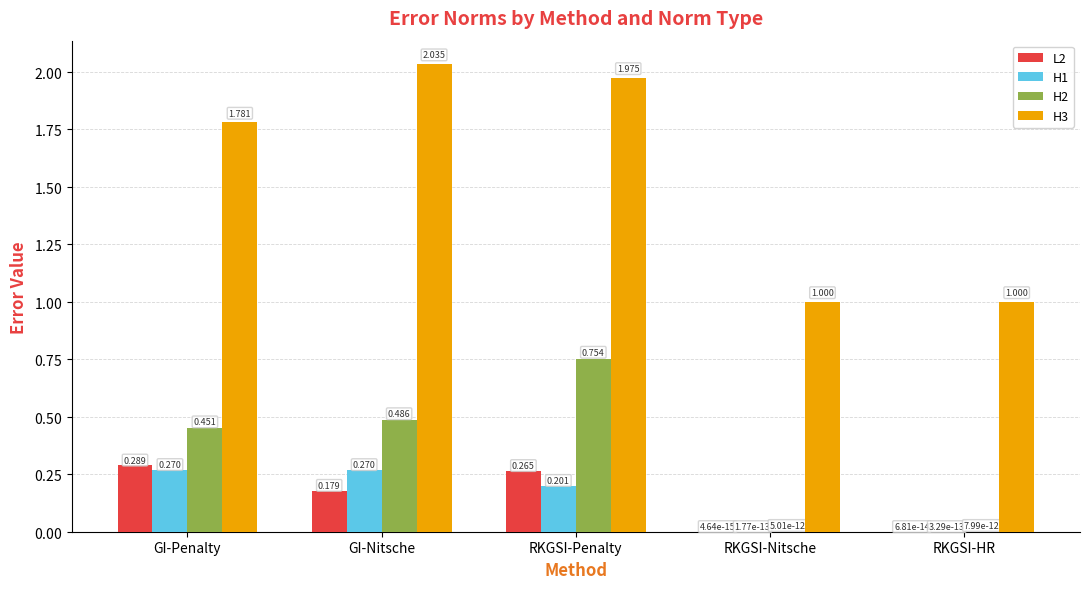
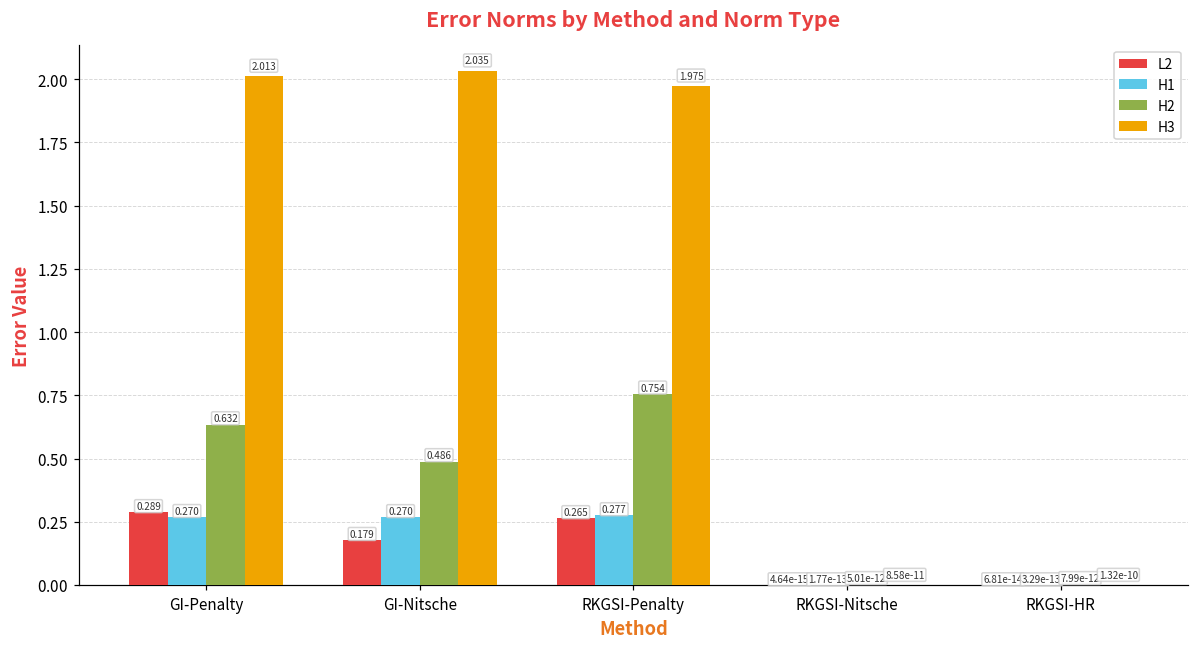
  {
    "H1": {
-     "RKGSI-Penalty": "0.201"
+     "RKGSI-Penalty": "0.277"
    },
    "H2": {
-     "GI-Penalty": "0.451"
+     "GI-Penalty": "0.632"
    },
    "H3": {
-     "GI-Penalty": "1.781",
-     "RKGSI-Nitsche": "1.000",
-     "RKGSI-HR": "1.000"
+     "GI-Penalty": "2.013",
+     "RKGSI-Nitsche": "8.58e-11",
+     "RKGSI-HR": "1.32e-10"
    }
  }
